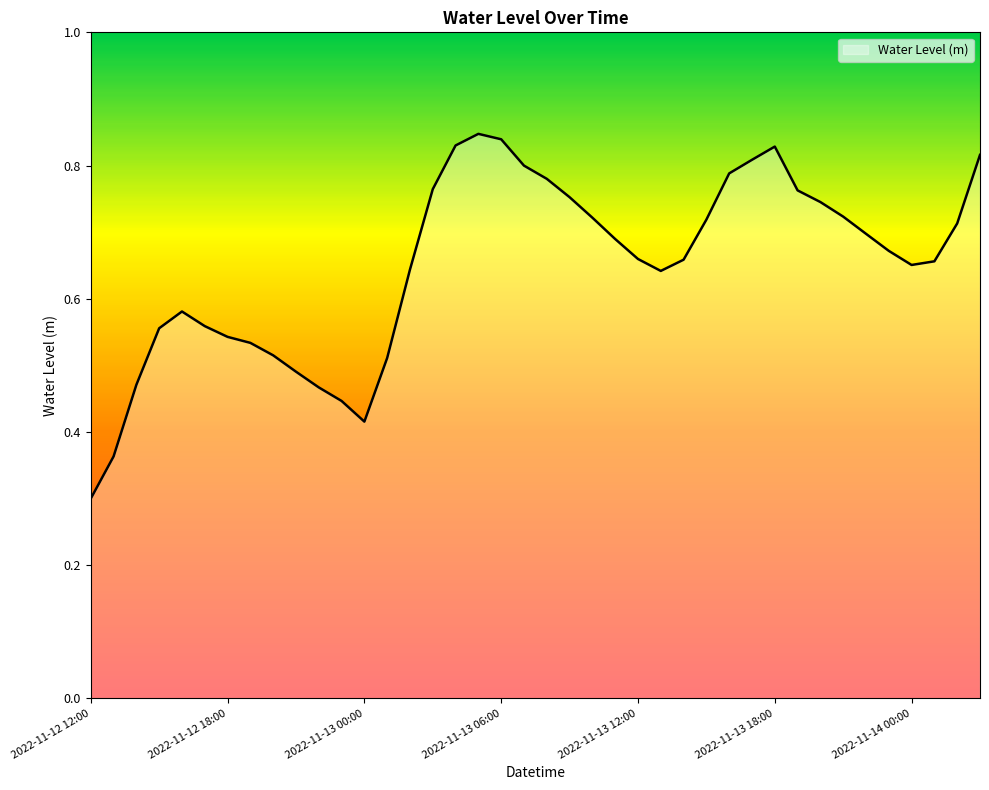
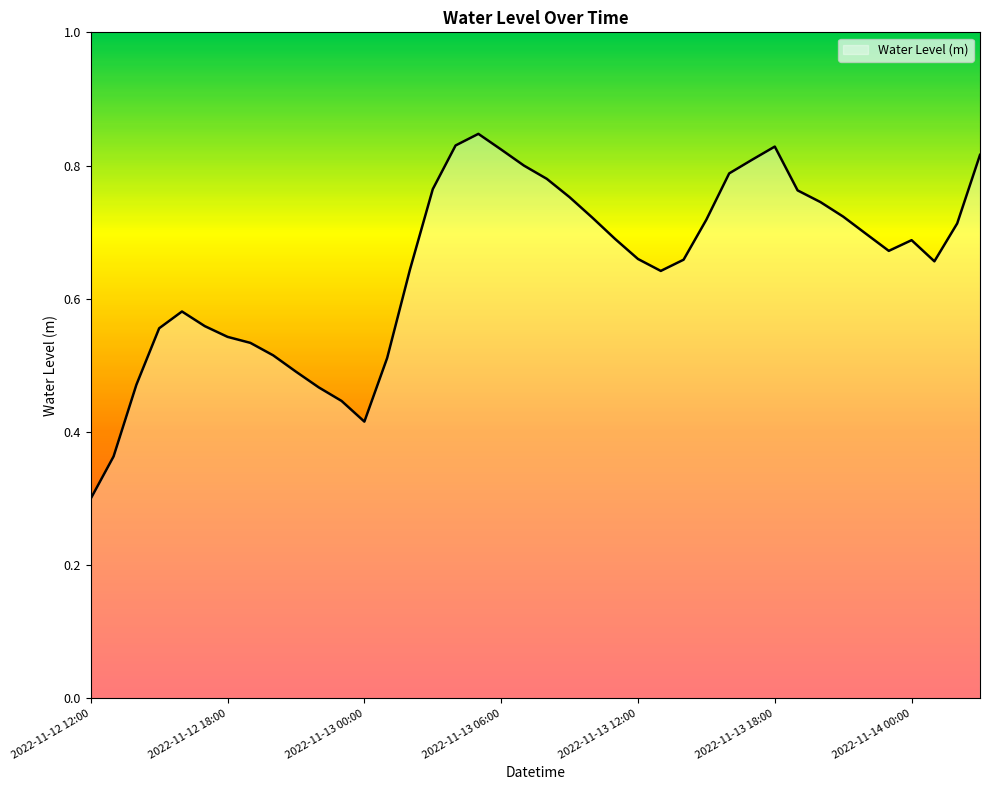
  {
    "2022-11-12 12:00": 0.30,
    "2022-11-12 18:00": 0.54,
    "2022-11-13 00:00": 0.42,
-   "2022-11-13 06:00": 0.84,
+   "2022-11-13 06:00": 0.82,
    "2022-11-13 12:00": 0.66,
    "2022-11-13 18:00": 0.83,
-   "2022-11-14 00:00": 0.65
+   "2022-11-14 00:00": 0.69
  }
